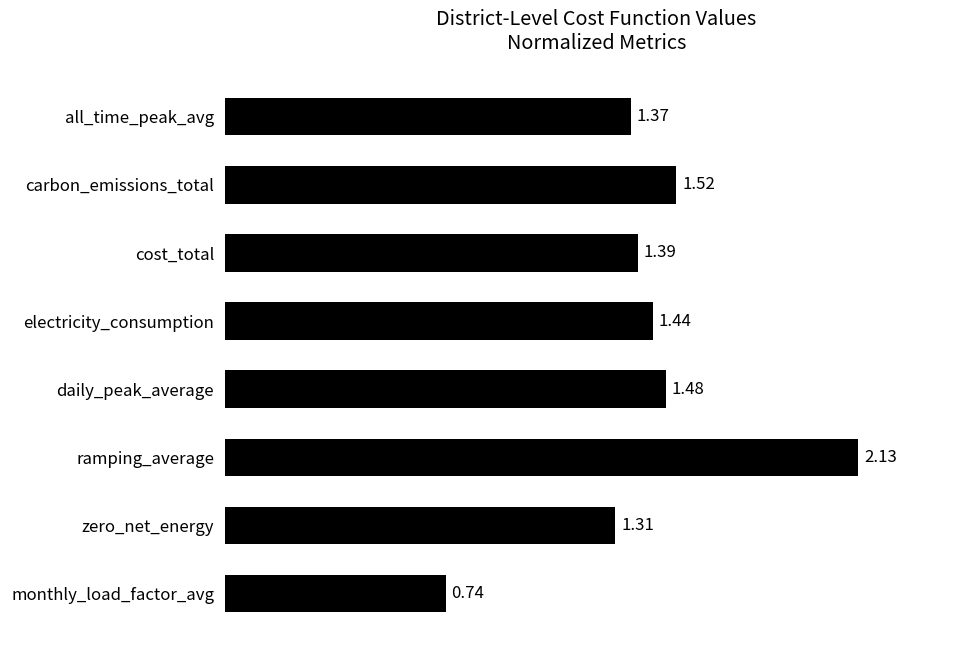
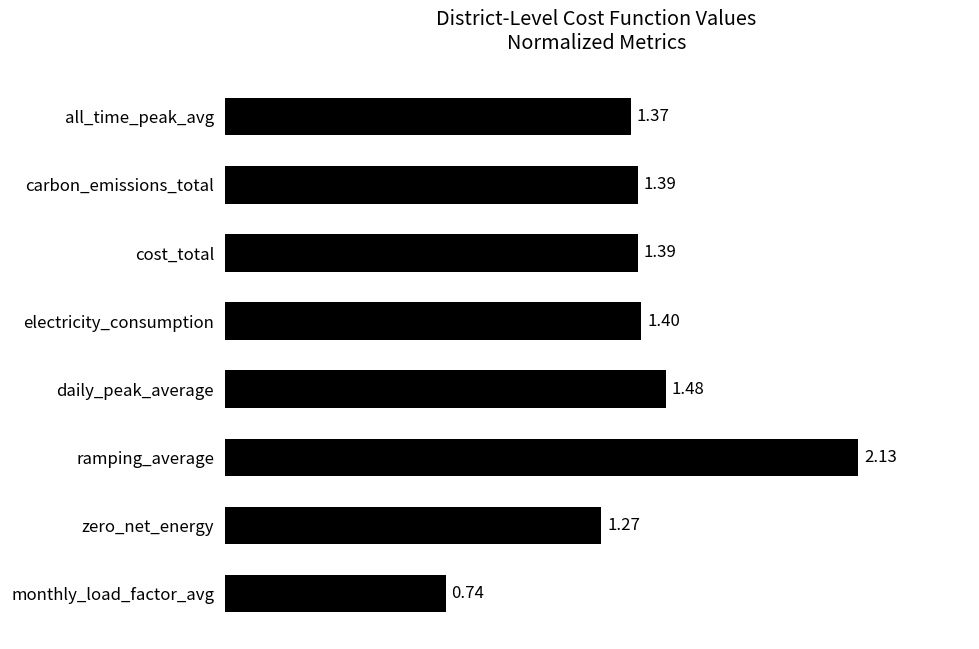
  {
    "all_time_peak_avg": 1.37,
-   "carbon_emissions_total": 1.52,
+   "carbon_emissions_total": 1.39,
    "cost_total": 1.39,
-   "electricity_consumption": 1.44,
+   "electricity_consumption": 1.40,
    "daily_peak_average": 1.48,
    "ramping_average": 2.13,
-   "zero_net_energy": 1.31,
+   "zero_net_energy": 1.27,
    "monthly_load_factor_avg": 0.74
  }
